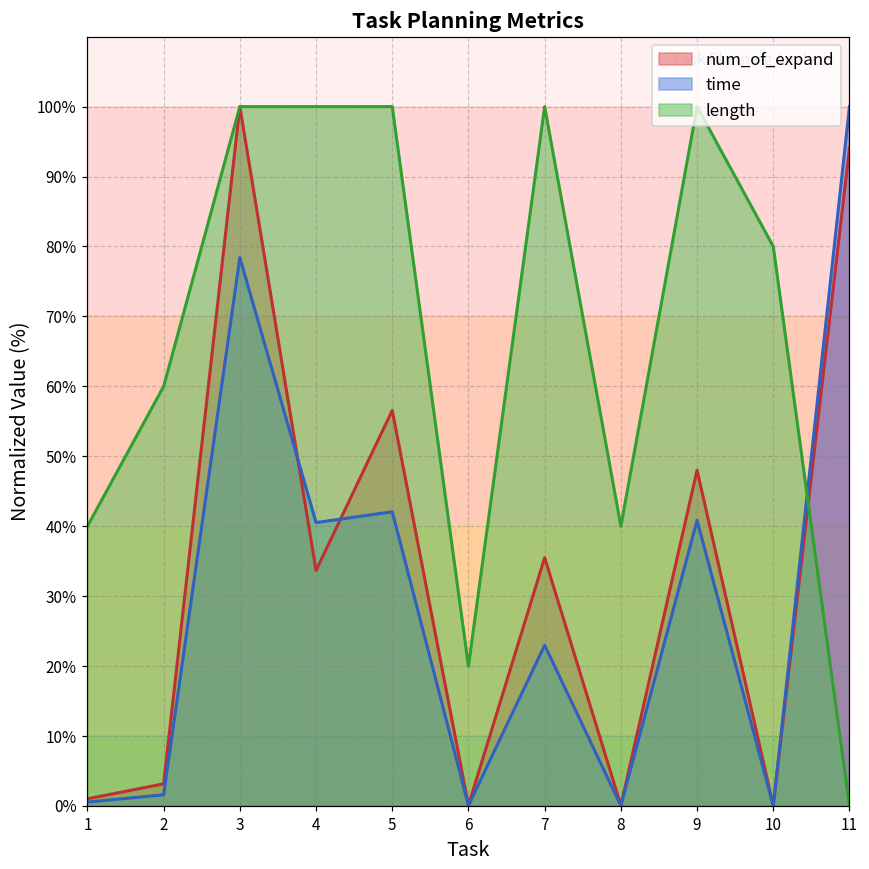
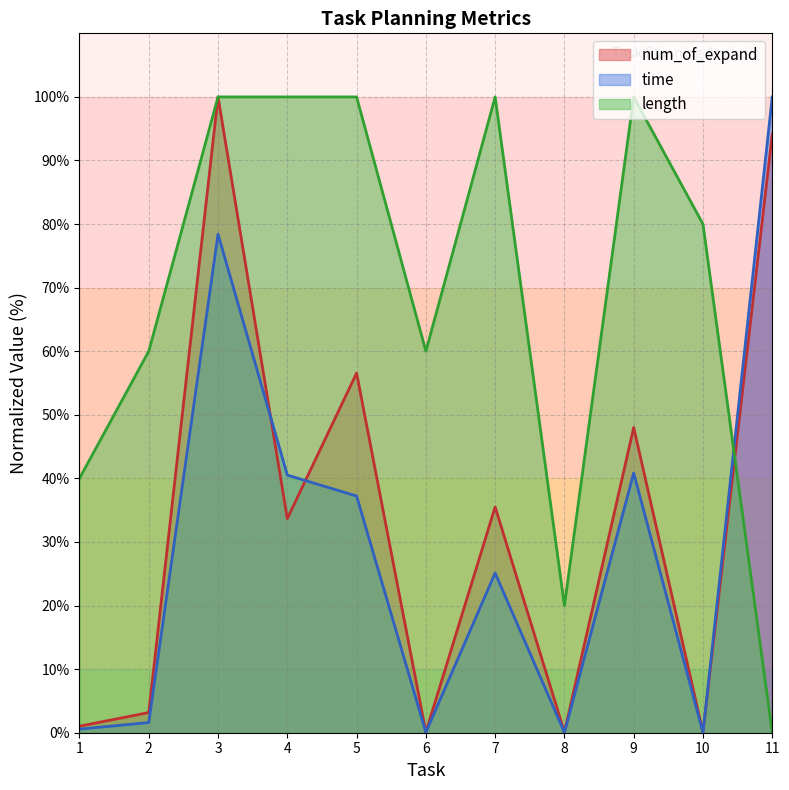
  {
    "num_of_expand": {
      "1": "1%",
      "2": "3%",
      "4": "34%",
      "5": "57%",
      "7": "36%",
      "9": "48%",
      "11": "94%"
    },
    "time": {
      "1": "1%",
      "2": "2%",
      "3": "78%",
      "4": "41%",
-     "5": "42%",
-     "7": "23%",
+     "5": "37%",
+     "7": "25%",
      "9": "41%",
      "11": "100%"
    },
    "length": {
      "1": "40%",
      "2": "60%",
      "4": "100%",
      "5": "100%",
-     "6": "20%",
+     "6": "60%",
      "7": "100%",
-     "8": "40%",
+     "8": "20%",
      "10": "80%",
      "11": "0%"
    }
  }
